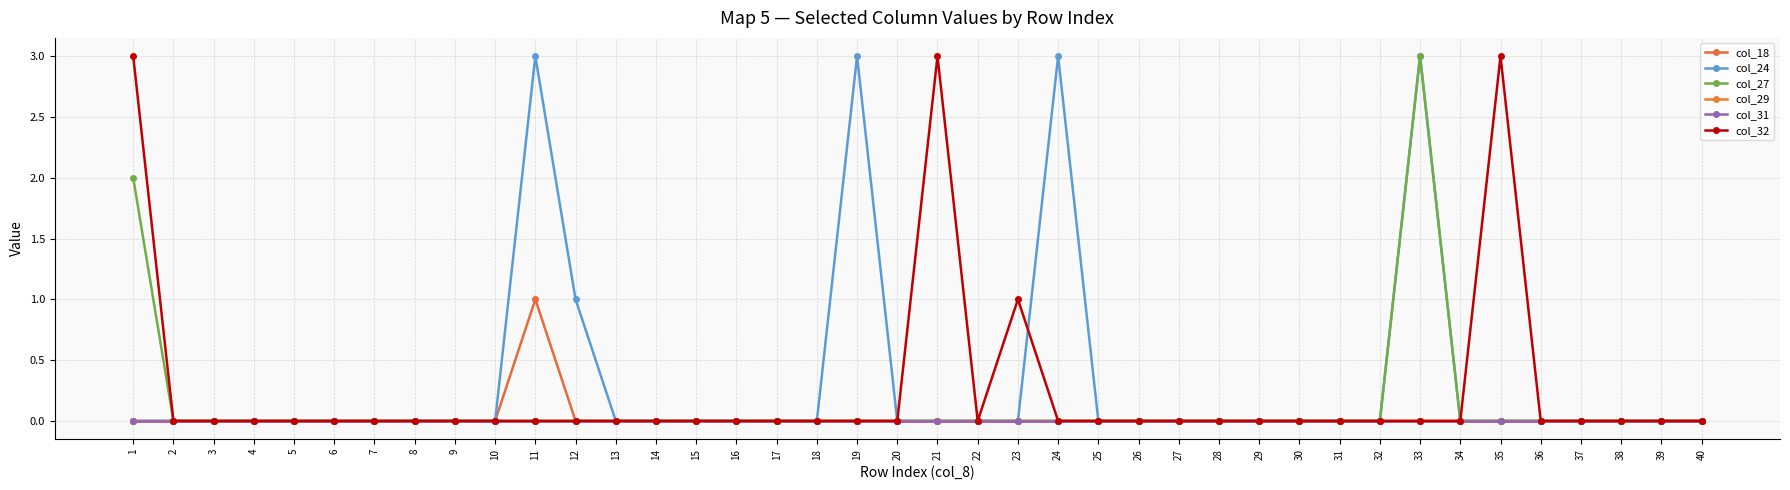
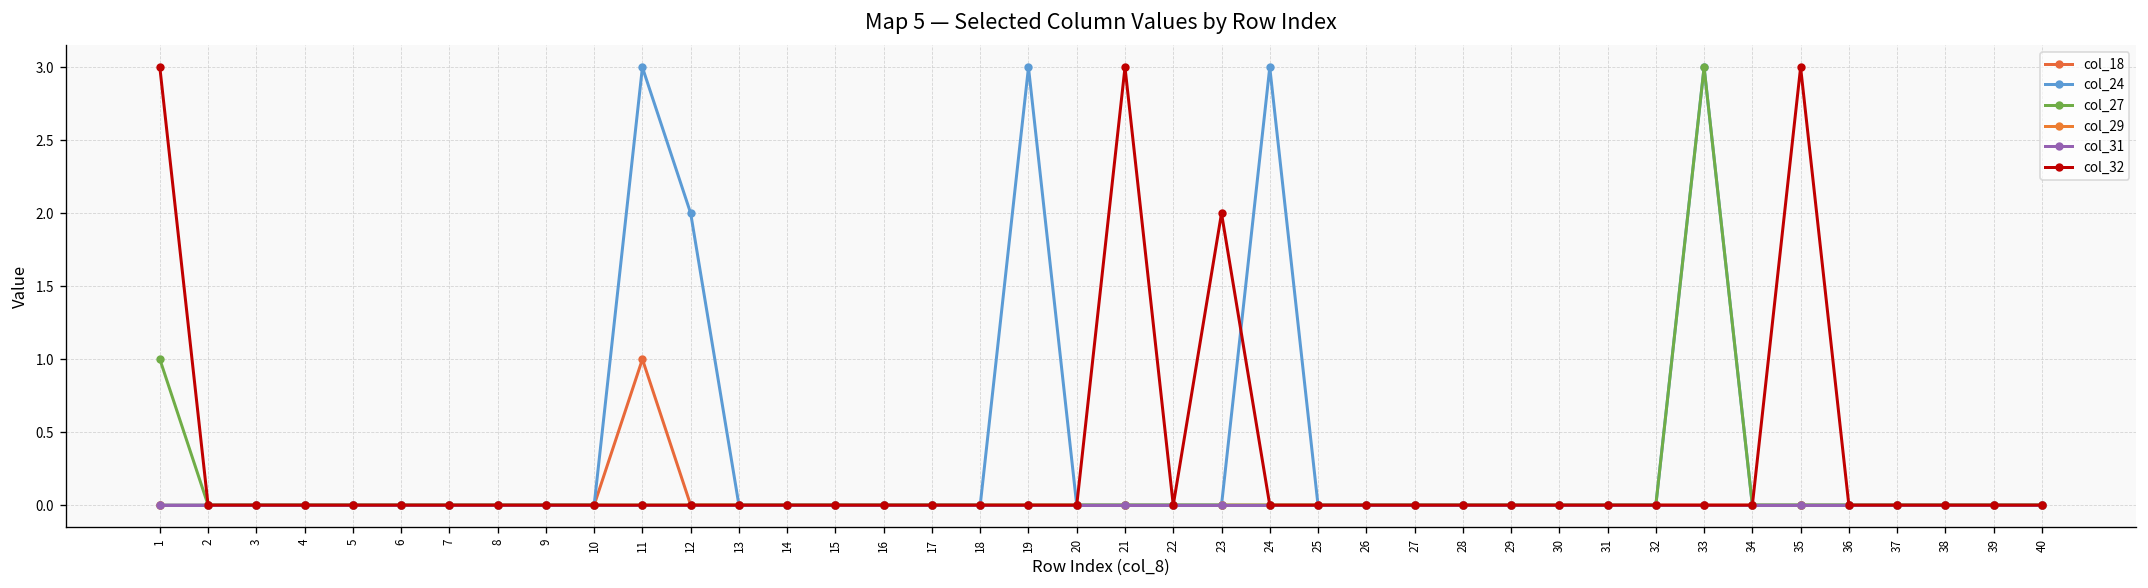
  {
    "col_18": {
      "11": 1
    },
    "col_24": {
      "11": 3,
-     "12": 1,
+     "12": 2,
      "19": 3,
      "24": 3
    },
    "col_27": {
-     "1": 2
+     "1": 1
    },
    "col_32": {
      "1": 3,
      "21": 3,
-     "23": 1,
+     "23": 2,
      "35": 3
    }
  }
